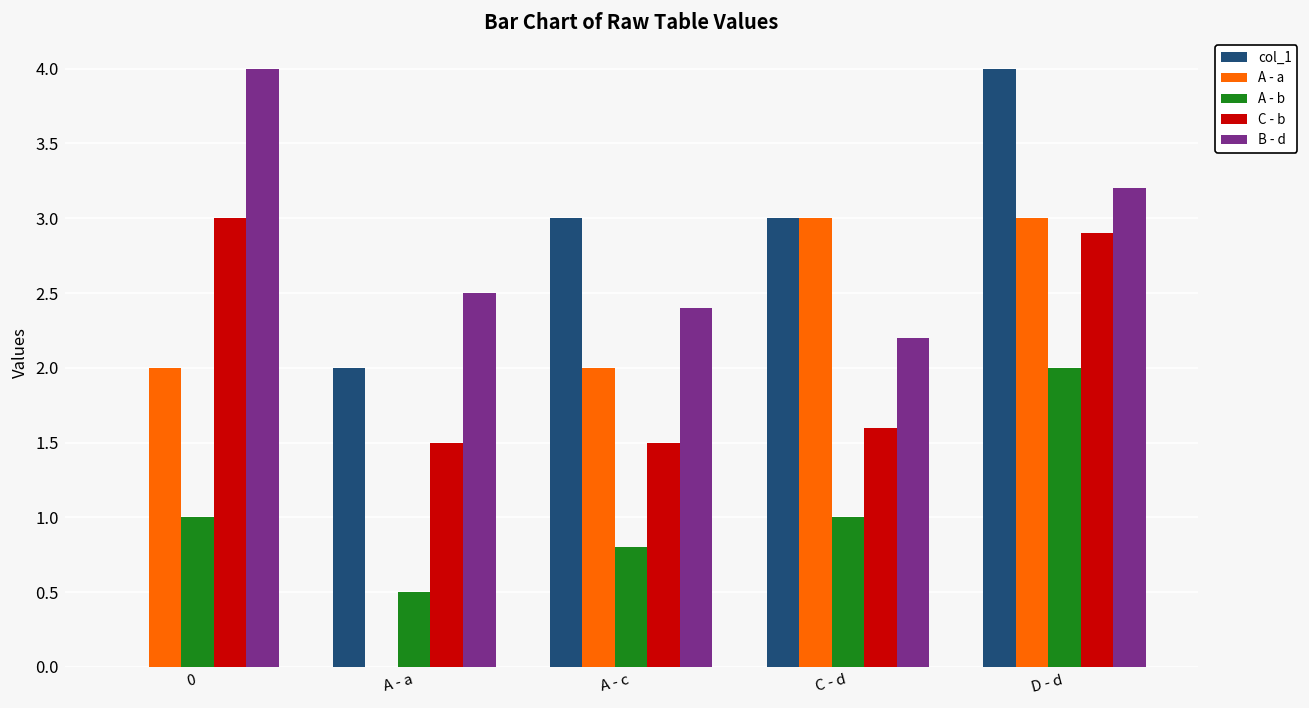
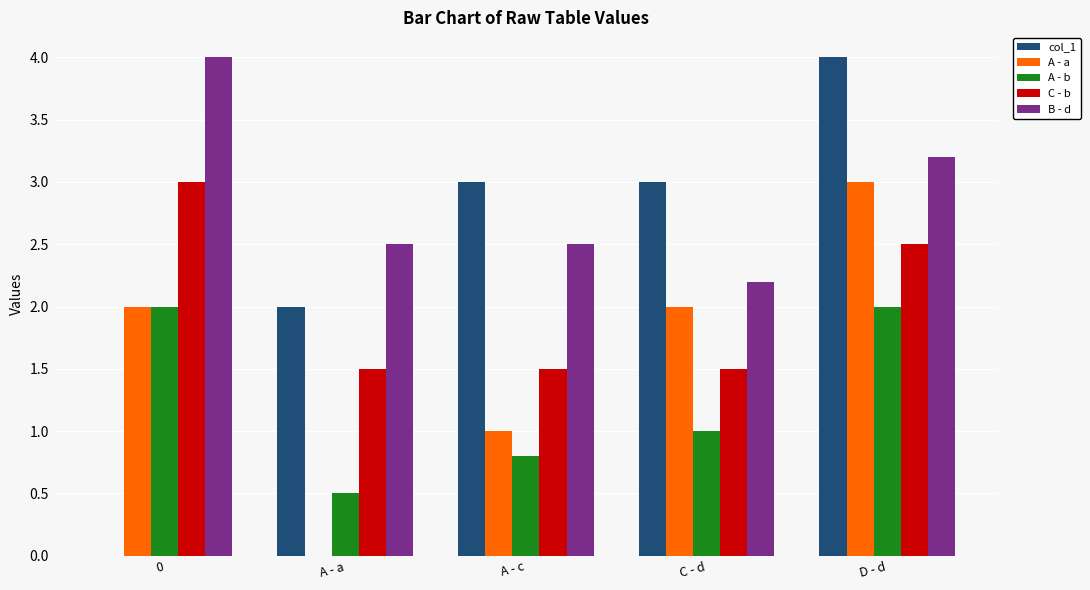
  {
    "col_1": {
      "0": 0.0,
      "A - a": 2.0,
      "A - c": 3.0,
      "C - d": 3.0,
      "D - d": 4.0
    },
    "A - a": {
      "0": 2,
      "A - a": 0,
-     "A - c": 2,
-     "C - d": 3,
+     "A - c": 1,
+     "C - d": 2,
      "D - d": 3
    },
    "A - b": {
-     "0": 1,
+     "0": 2,
      "A - a": 0.50,
      "A - c": 0.80,
      "C - d": 1,
      "D - d": 2
    },
    "C - b": {
      "0": 3.0,
      "A - a": 1.5,
      "A - c": 1.5,
-     "C - d": 1.6,
-     "D - d": 2.9
+     "C - d": 1.5,
+     "D - d": 2.5
    },
    "B - d": {
      "0": 4.0,
      "A - a": 2.5,
-     "A - c": 2.4,
+     "A - c": 2.5,
      "C - d": 2.2,
      "D - d": 3.2
    }
  }
